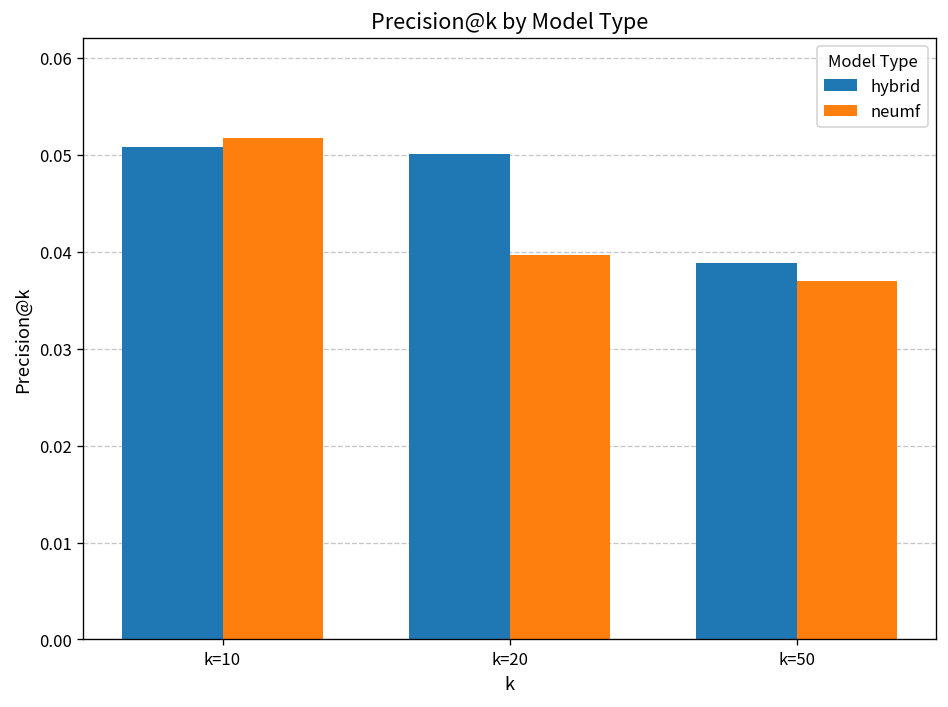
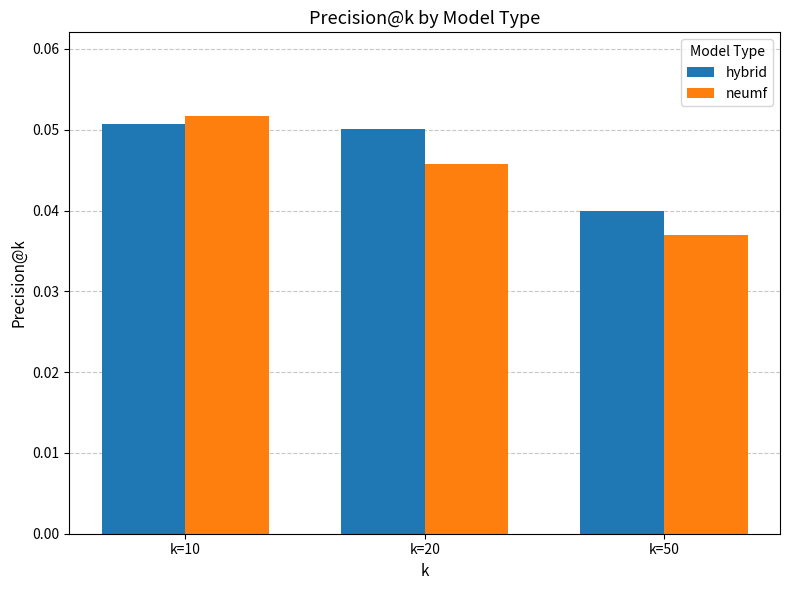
  {
    "hybrid": {
      "k=10": 0.051,
      "k=20": 0.050,
-     "k=50": 0.039
+     "k=50": 0.040
    },
    "neumf": {
      "k=10": 0.052,
-     "k=20": 0.040,
+     "k=20": 0.046,
      "k=50": 0.037
    }
  }
